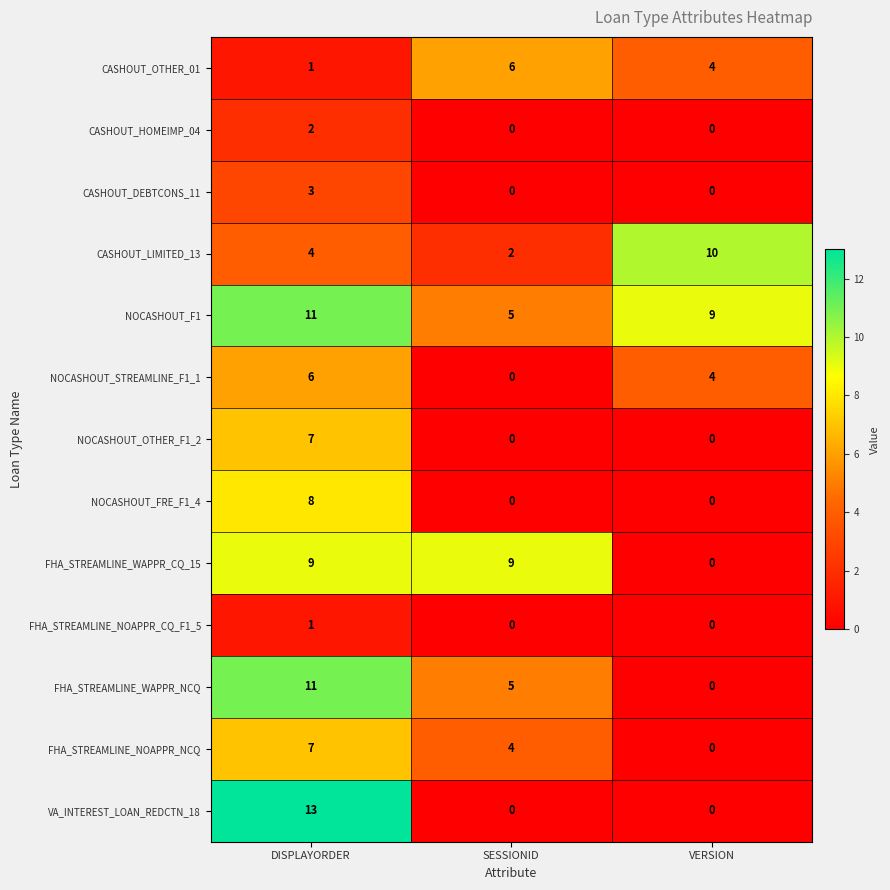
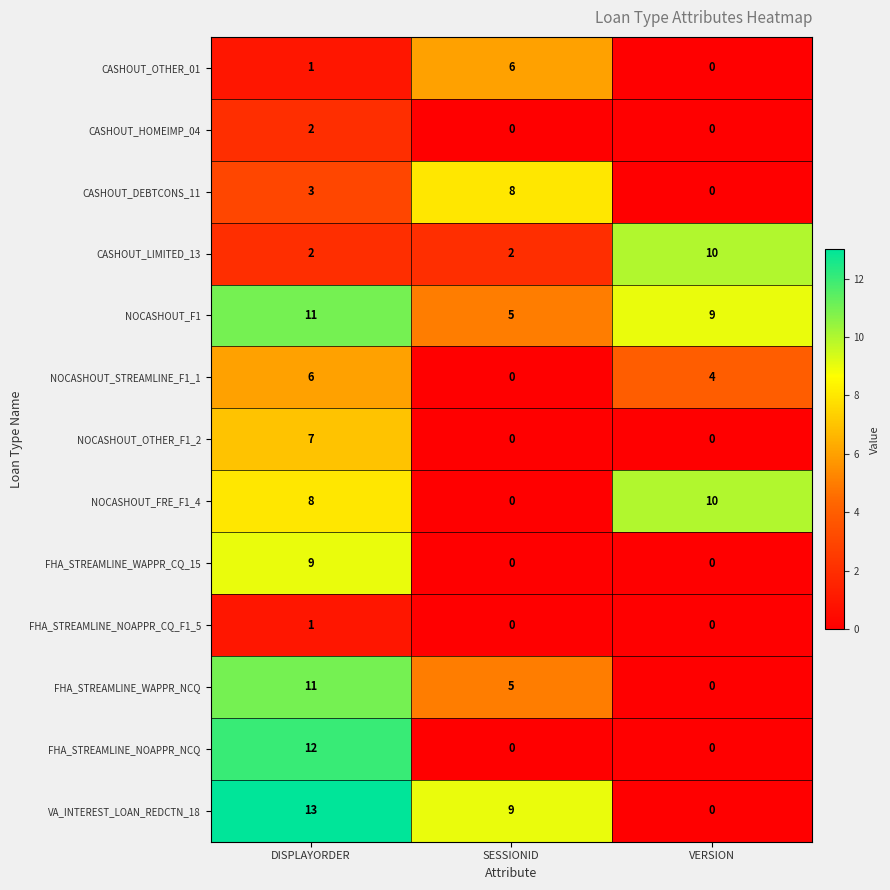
  {
    "CASHOUT_OTHER_01": {
      "DISPLAYORDER": 1,
      "SESSIONID": 6,
-     "VERSION": 4
+     "VERSION": 0
    },
    "CASHOUT_HOMEIMP_04": {
      "DISPLAYORDER": 2,
      "SESSIONID": 0,
      "VERSION": 0
    },
    "CASHOUT_DEBTCONS_11": {
      "DISPLAYORDER": 3,
-     "SESSIONID": 0,
+     "SESSIONID": 8,
      "VERSION": 0
    },
    "CASHOUT_LIMITED_13": {
-     "DISPLAYORDER": 4,
+     "DISPLAYORDER": 2,
      "SESSIONID": 2,
      "VERSION": 10
    },
    "NOCASHOUT_F1": {
      "DISPLAYORDER": 11,
      "SESSIONID": 5,
      "VERSION": 9
    },
    "NOCASHOUT_STREAMLINE_F1_1": {
      "DISPLAYORDER": 6,
      "SESSIONID": 0,
      "VERSION": 4
    },
    "NOCASHOUT_OTHER_F1_2": {
      "DISPLAYORDER": 7,
      "SESSIONID": 0,
      "VERSION": 0
    },
    "NOCASHOUT_FRE_F1_4": {
      "DISPLAYORDER": 8,
      "SESSIONID": 0,
-     "VERSION": 0
+     "VERSION": 10
    },
    "FHA_STREAMLINE_WAPPR_CQ_15": {
      "DISPLAYORDER": 9,
-     "SESSIONID": 9,
+     "SESSIONID": 0,
      "VERSION": 0
    },
    "FHA_STREAMLINE_NOAPPR_CQ_F1_5": {
      "DISPLAYORDER": 1,
      "SESSIONID": 0,
      "VERSION": 0
    },
    "FHA_STREAMLINE_WAPPR_NCQ": {
      "DISPLAYORDER": 11,
      "SESSIONID": 5,
      "VERSION": 0
    },
    "FHA_STREAMLINE_NOAPPR_NCQ": {
-     "DISPLAYORDER": 7,
-     "SESSIONID": 4,
+     "DISPLAYORDER": 12,
+     "SESSIONID": 0,
      "VERSION": 0
    },
    "VA_INTEREST_LOAN_REDCTN_18": {
      "DISPLAYORDER": 13,
-     "SESSIONID": 0,
+     "SESSIONID": 9,
      "VERSION": 0
    }
  }
